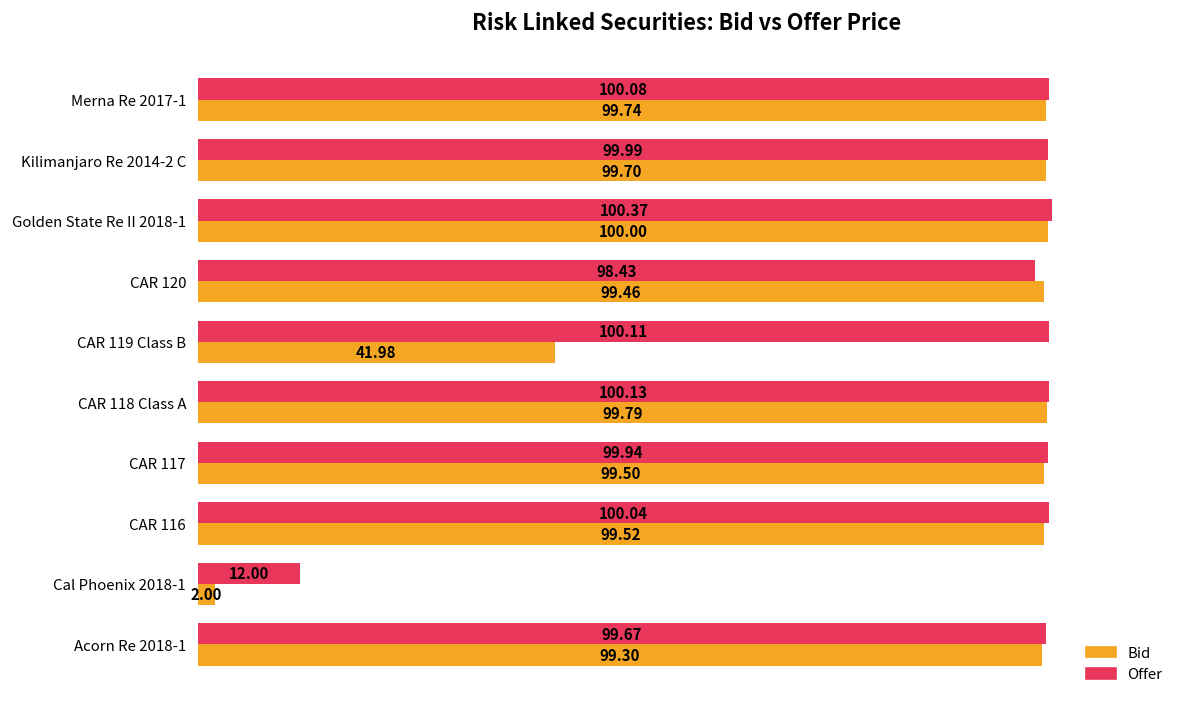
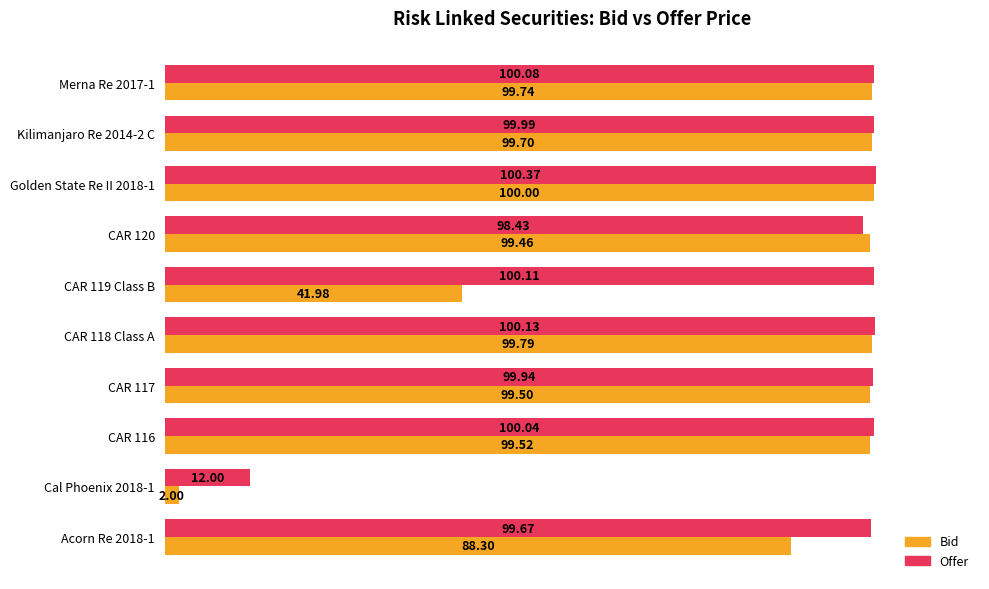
  {
    "Bid": {
      "Merna Re 2017-1": 99.74,
      "Kilimanjaro Re 2014-2 C": 99.70,
      "Golden State Re II 2018-1": 100.00,
      "CAR 120": 99.46,
      "CAR 119 Class B": 41.98,
      "CAR 118 Class A": 99.79,
      "CAR 117": 99.50,
      "CAR 116": 99.52,
      "Cal Phoenix 2018-1": 2.00,
-     "Acorn Re 2018-1": 99.30
+     "Acorn Re 2018-1": 88.30
    },
    "Offer": {
      "Merna Re 2017-1": 100.08,
      "Kilimanjaro Re 2014-2 C": 99.99,
      "Golden State Re II 2018-1": 100.37,
      "CAR 120": 98.43,
      "CAR 119 Class B": 100.11,
      "CAR 118 Class A": 100.13,
      "CAR 117": 99.94,
      "CAR 116": 100.04,
      "Cal Phoenix 2018-1": 12.00,
      "Acorn Re 2018-1": 99.67
    }
  }
